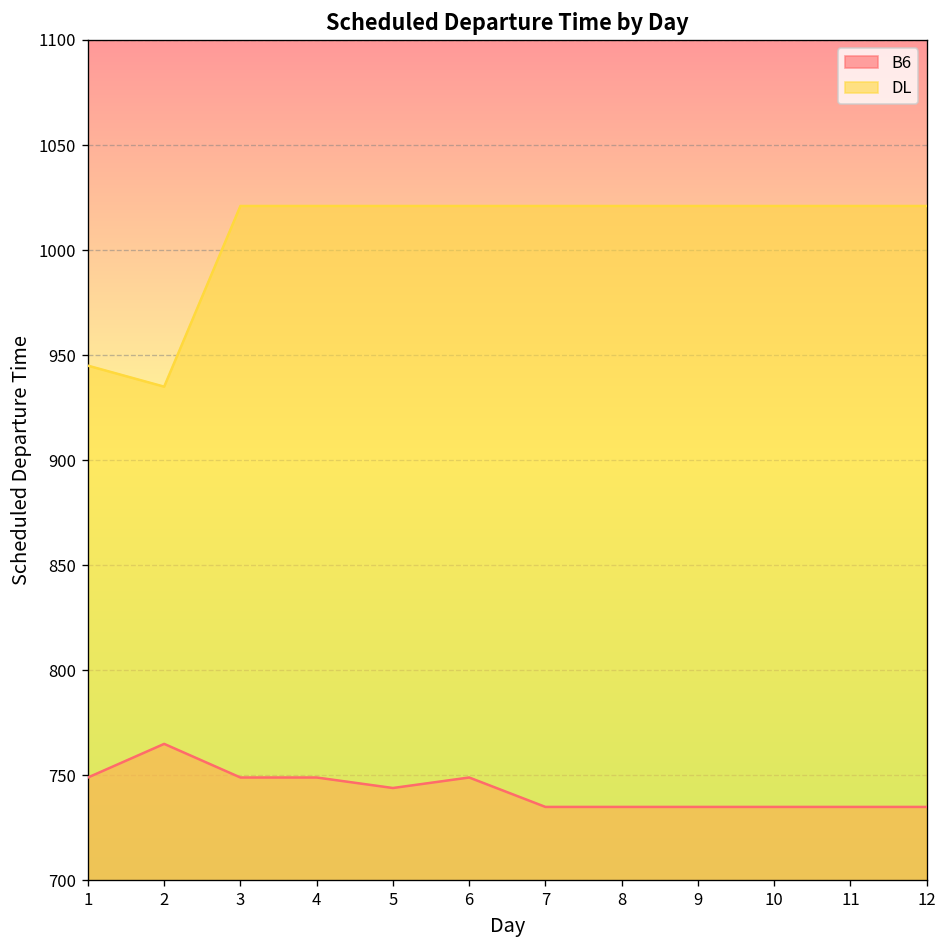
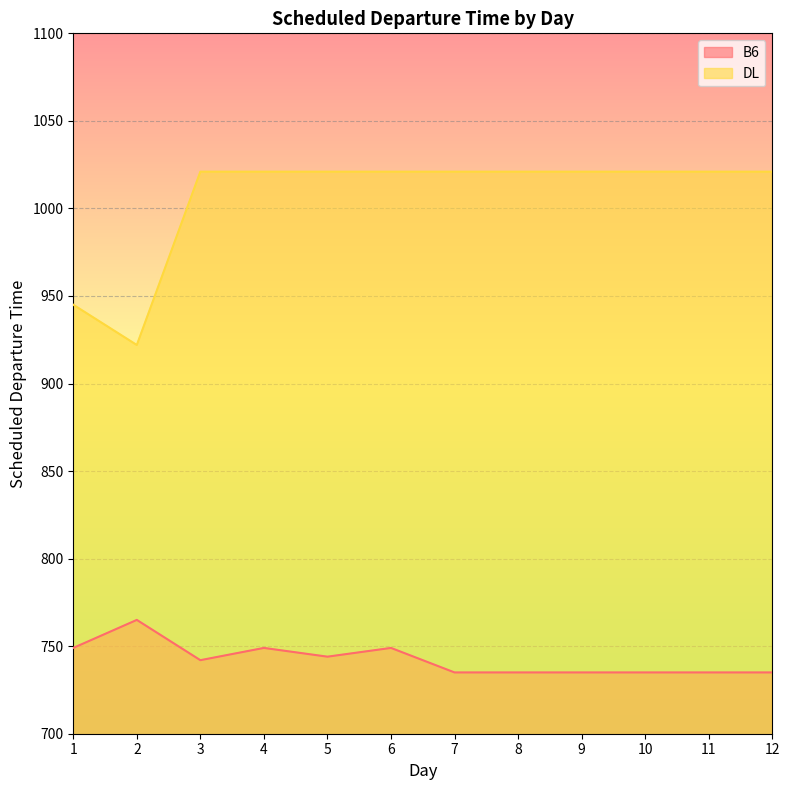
  {
    "B6": {
      "1": 749,
      "2": 765,
-     "3": 749,
+     "3": 742,
      "4": 749,
      "5": 744,
      "6": 749,
      "7": 735,
      "8": 735,
      "9": 735,
      "10": 735,
      "11": 735,
      "12": 735
    },
    "DL": {
      "1": 945,
-     "2": 935,
+     "2": 922,
      "3": 1021,
      "4": 1021,
      "5": 1021,
      "6": 1021,
      "7": 1021,
      "8": 1021,
      "9": 1021,
      "10": 1021,
      "11": 1021,
      "12": 1021
    }
  }
